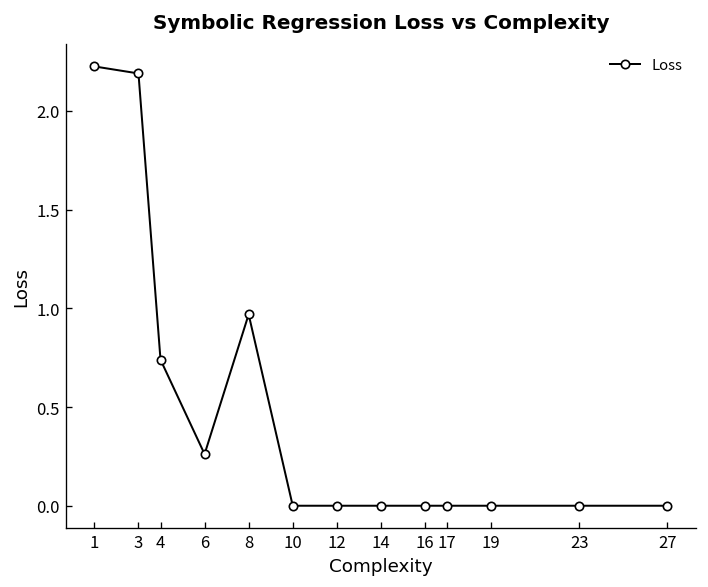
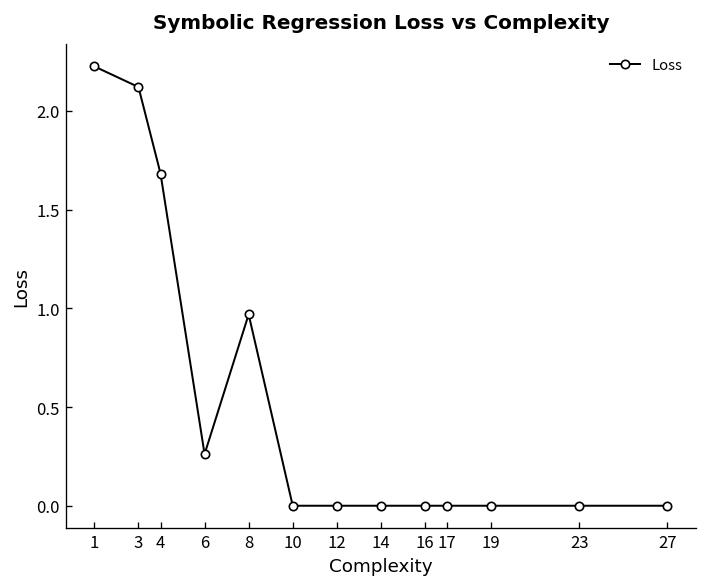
  {
    "1": 2.23,
-   "3": 2.19,
-   "4": 0.74,
+   "3": 2.12,
+   "4": 1.68,
    "6": 0.26,
    "8": 0.97,
    "10": 0.00,
    "12": 0.00,
    "14": 0.00,
    "16": 0.00,
    "17": 0.00,
    "19": 0.00,
    "23": 0.00,
    "27": 0.00
  }
